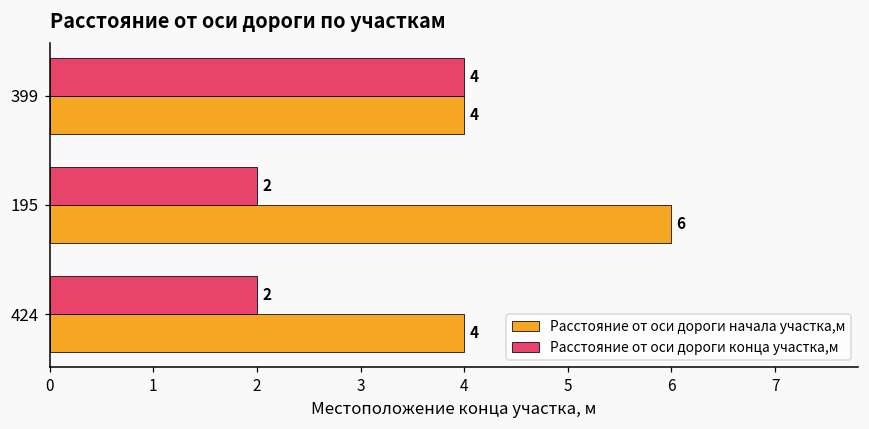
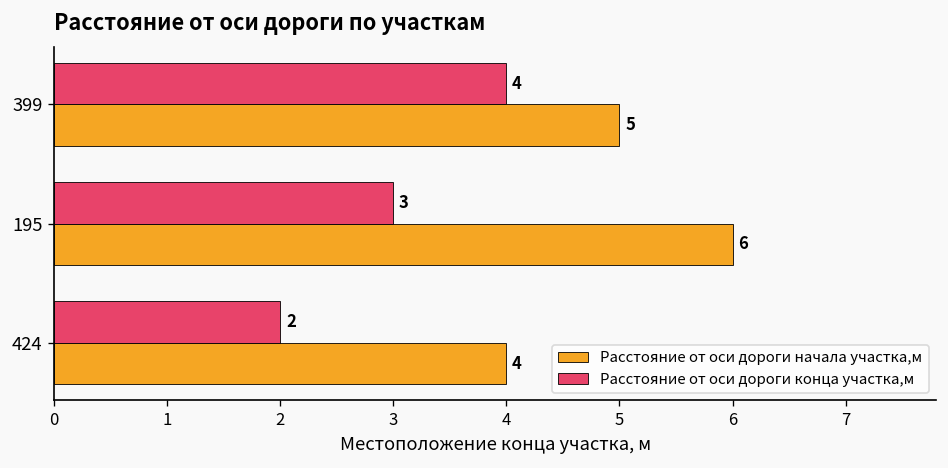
  {
    "Расстояние от оси дороги начала участка,м": {
-     "399": 4,
+     "399": 5,
      "195": 6,
      "424": 4
    },
    "Расстояние от оси дороги конца участка,м": {
      "399": 4,
-     "195": 2,
+     "195": 3,
      "424": 2
    }
  }
